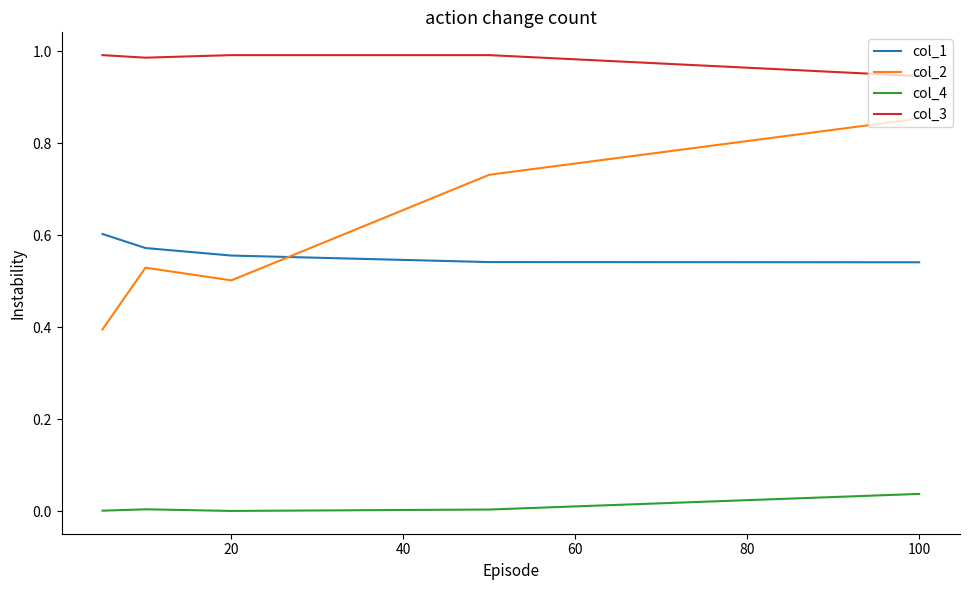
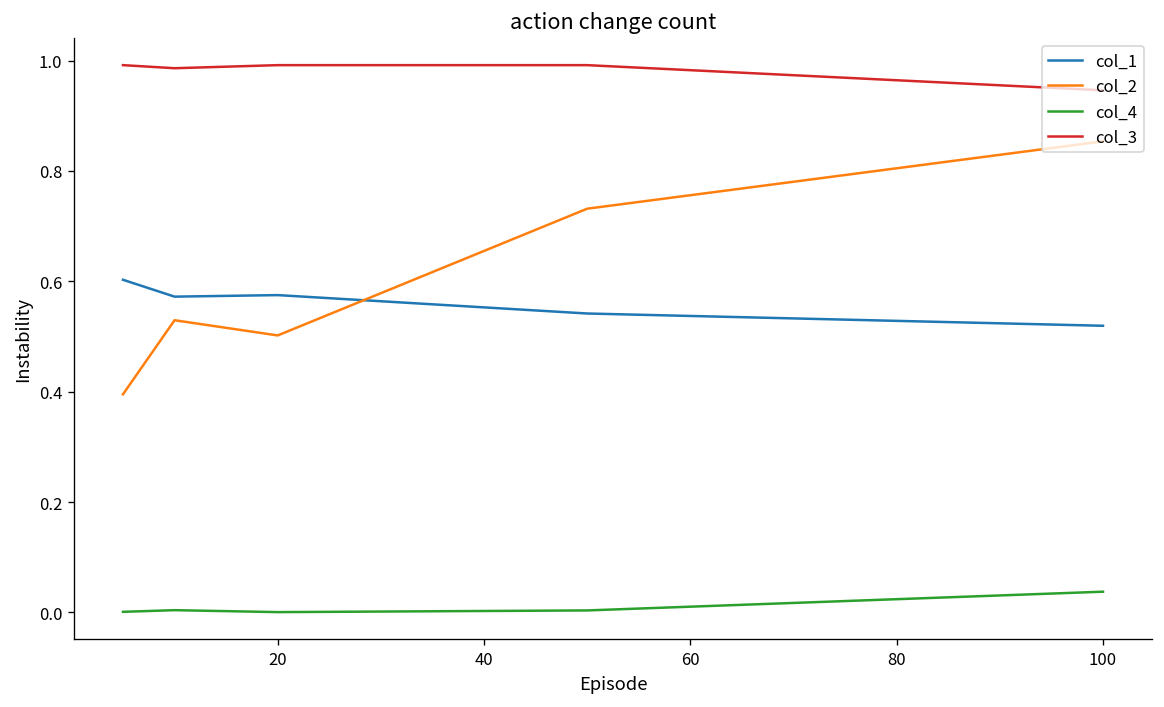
  {
    "col_1": {
-     "20": 0.56,
-     "100": 0.54
+     "20": 0.57,
+     "100": 0.52
    },
    "col_2": {
      "20": 0.50
    },
    "col_4": {
      "20": 0.00,
      "100": 0.04
    },
    "col_3": {
      "20": 0.99
    }
  }
